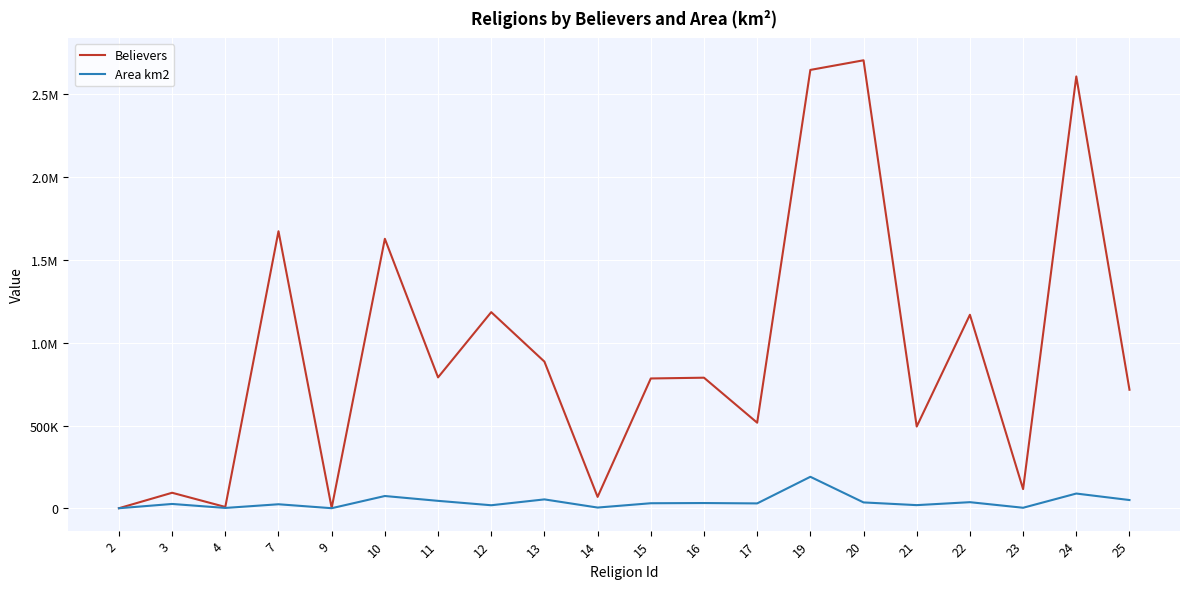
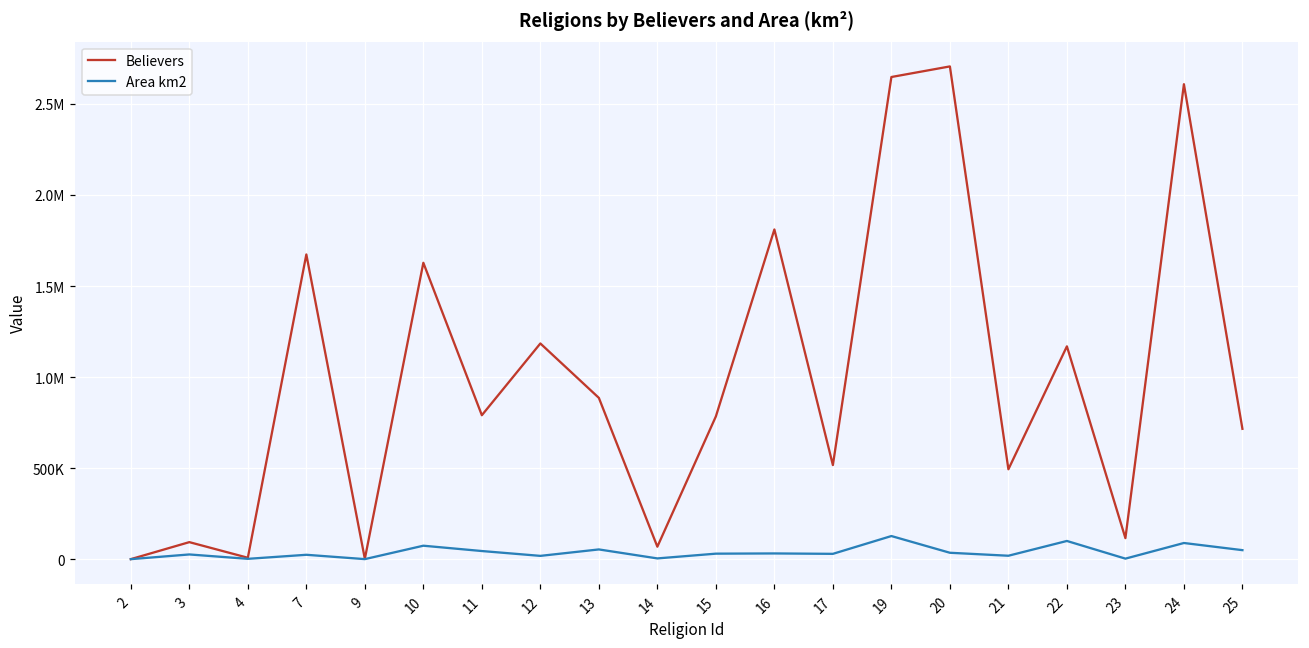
  {
    "Believers": {
      "3": 90000,
      "7": 1670000,
      "10": 1630000,
      "11": 790000,
      "12": 1180000,
      "13": 890000,
      "14": 70000,
      "15": 780000,
-     "16": 790000,
+     "16": 1810000,
      "17": 520000,
      "19": 2650000,
      "20": 2710000,
      "21": 490000,
      "22": 1170000,
      "23": 120000,
      "24": 2610000,
      "25": 720000
    },
    "Area km2": {
      "3": 30000,
      "7": 20000,
      "10": 70000,
      "11": 50000,
      "12": 20000,
      "13": 50000,
      "14": 0,
      "15": 30000,
      "16": 30000,
      "17": 30000,
-     "19": 190000,
+     "19": 130000,
      "20": 40000,
      "21": 20000,
-     "22": 40000,
+     "22": 100000,
      "23": 0,
      "24": 90000,
      "25": 50000
    }
  }
